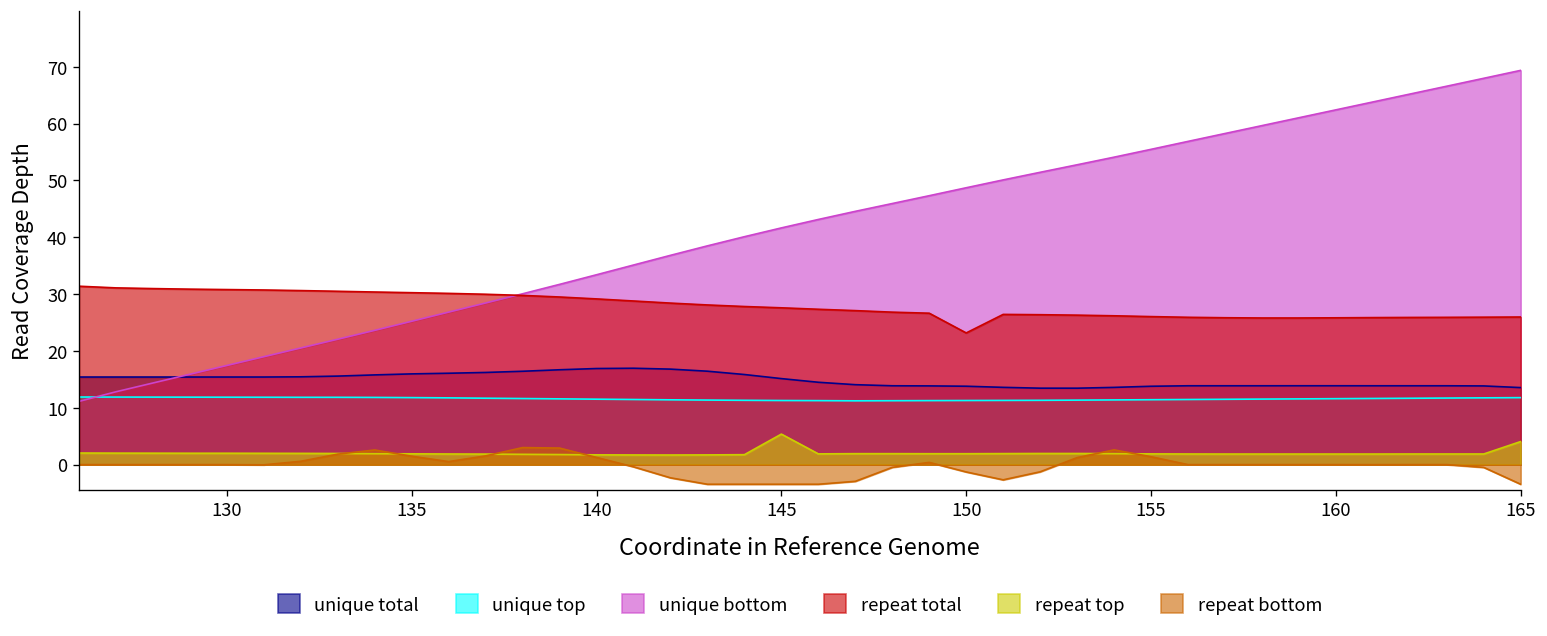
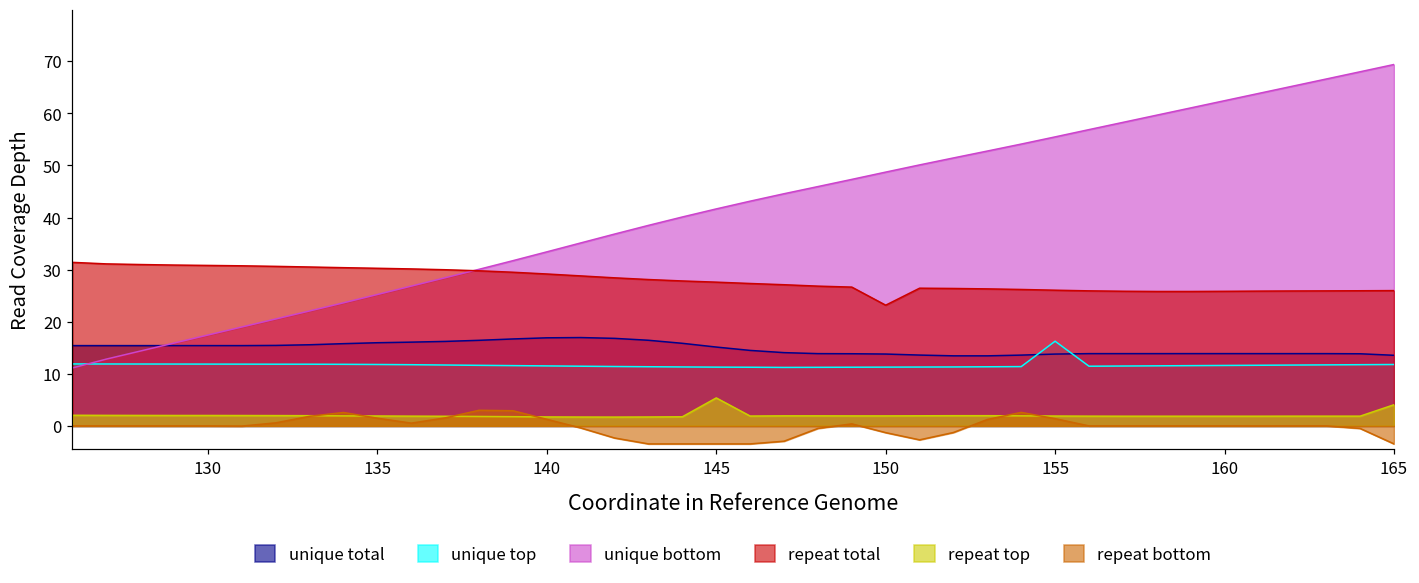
  {
    "unique total": {
      "130": 15,
      "135": 16,
      "140": 17,
      "145": 15,
      "150": 14,
      "155": 14,
      "160": 14,
      "165": 14
    },
    "unique top": {
      "130": 12,
      "135": 12,
      "140": 12,
      "145": 11,
      "150": 11,
-     "155": 11,
+     "155": 16,
      "160": 12,
      "165": 12
    },
    "unique bottom": {
      "130": 17,
      "135": 25,
      "140": 33,
      "145": 42,
      "150": 49,
      "155": 55,
      "160": 62,
      "165": 69
    },
    "repeat total": {
      "130": 31,
      "135": 30,
      "140": 29,
      "145": 28,
      "150": 23,
      "155": 26,
      "160": 26,
      "165": 26
    },
    "repeat top": {
      "130": 2,
      "145": 5,
      "150": 2,
      "160": 2,
      "165": 4
    }
  }
